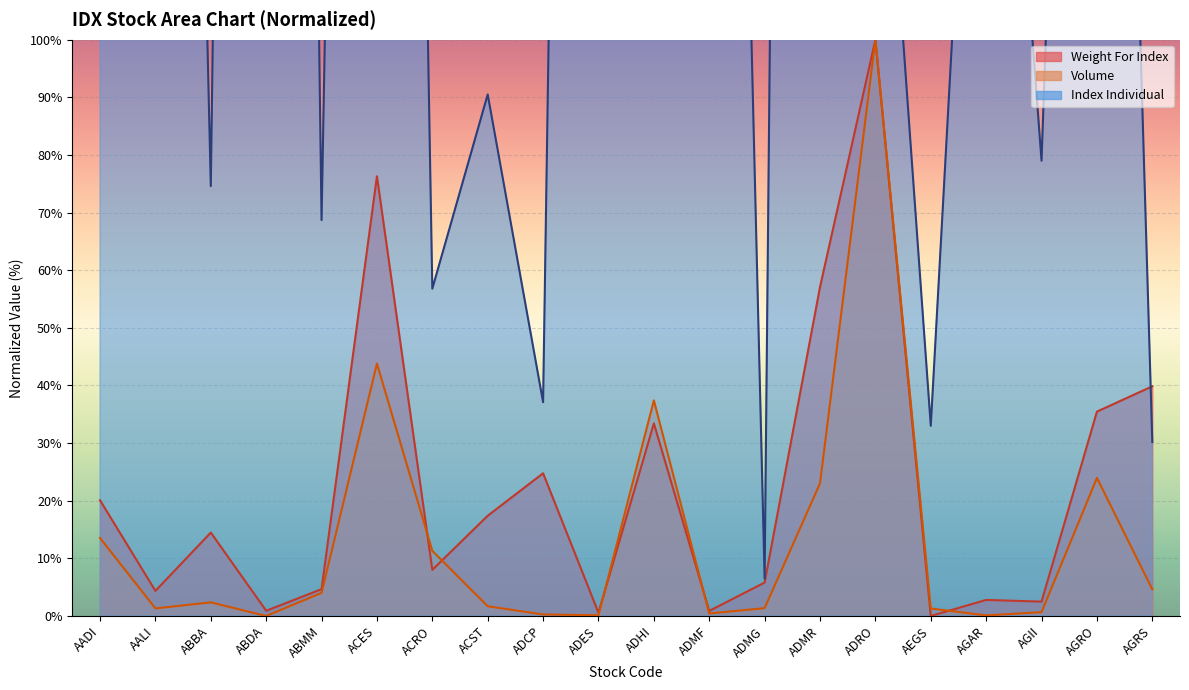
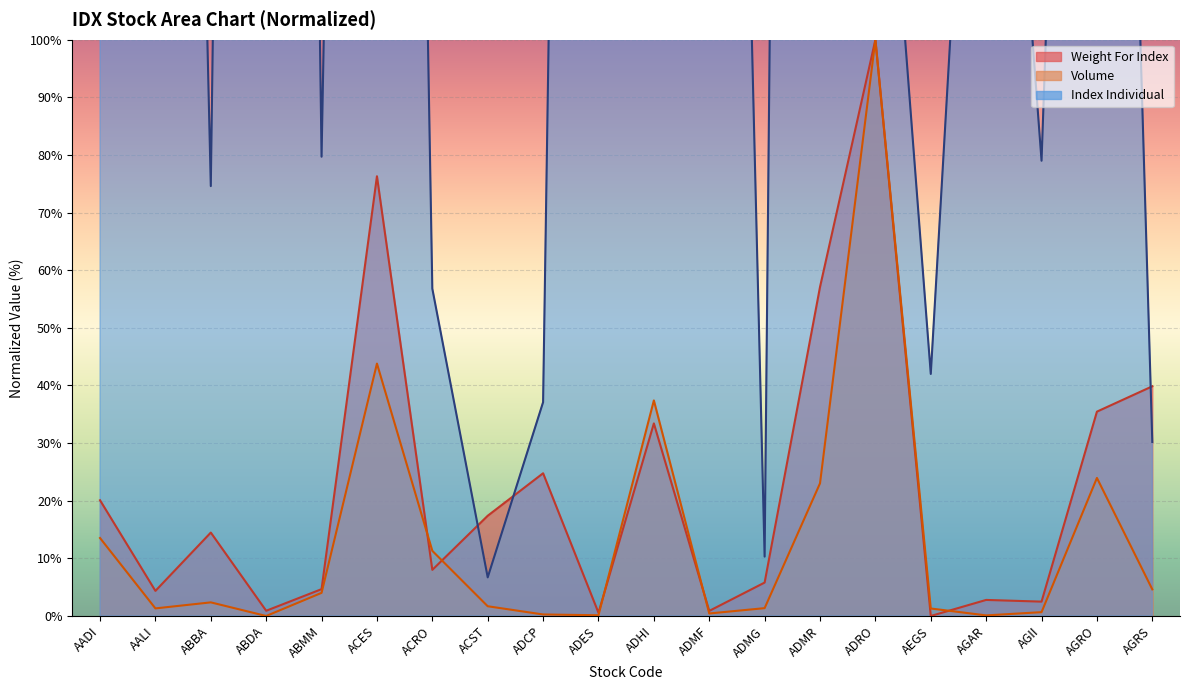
  {
    "Index Individual": {
      "ABBA": "75%",
-     "ABMM": "69%",
+     "ABMM": "80%",
      "ACRO": "57%",
-     "ACST": "91%",
+     "ACST": "7%",
      "ADCP": "37%",
-     "ADMG": "7%",
-     "AEGS": "33%",
+     "ADMG": "10%",
+     "AEGS": "42%",
      "AGII": "79%",
      "AGRS": "30%"
    }
  }
